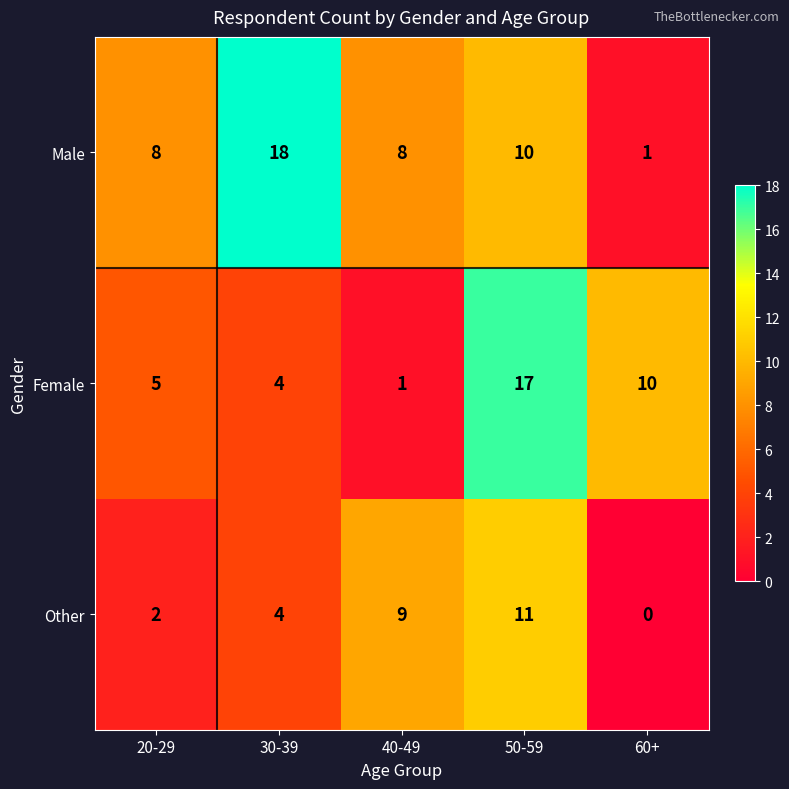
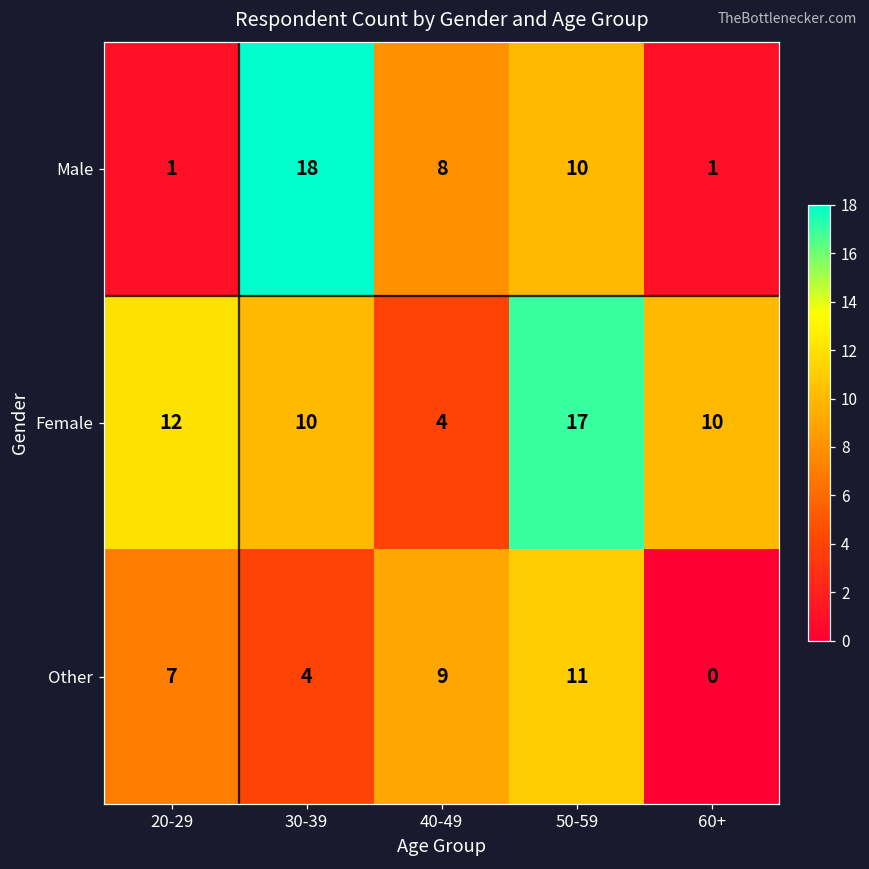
  {
    "Male": {
-     "20-29": 8,
+     "20-29": 1,
      "30-39": 18,
      "40-49": 8,
      "50-59": 10,
      "60+": 1
    },
    "Female": {
-     "20-29": 5,
-     "30-39": 4,
-     "40-49": 1,
+     "20-29": 12,
+     "30-39": 10,
+     "40-49": 4,
      "50-59": 17,
      "60+": 10
    },
    "Other": {
-     "20-29": 2,
+     "20-29": 7,
      "30-39": 4,
      "40-49": 9,
      "50-59": 11,
      "60+": 0
    }
  }
